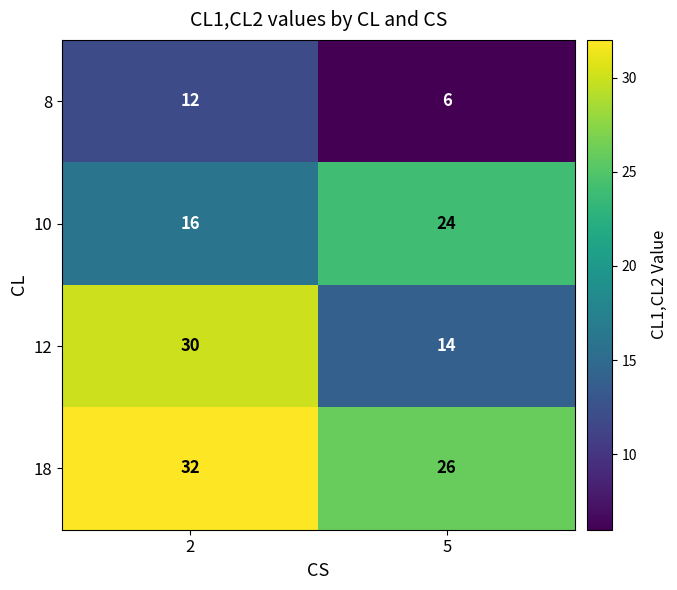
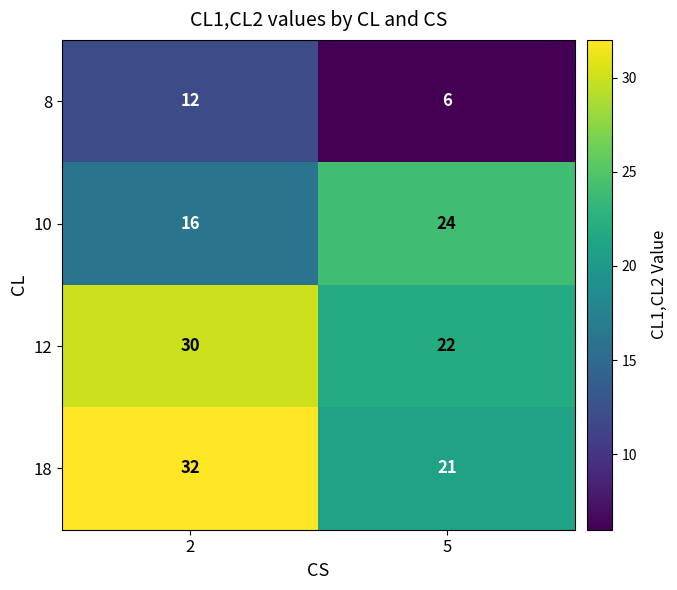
  {
    "8": {
      "2": 12,
      "5": 6
    },
    "10": {
      "2": 16,
      "5": 24
    },
    "12": {
      "2": 30,
-     "5": 14
+     "5": 22
    },
    "18": {
      "2": 32,
-     "5": 26
+     "5": 21
    }
  }
